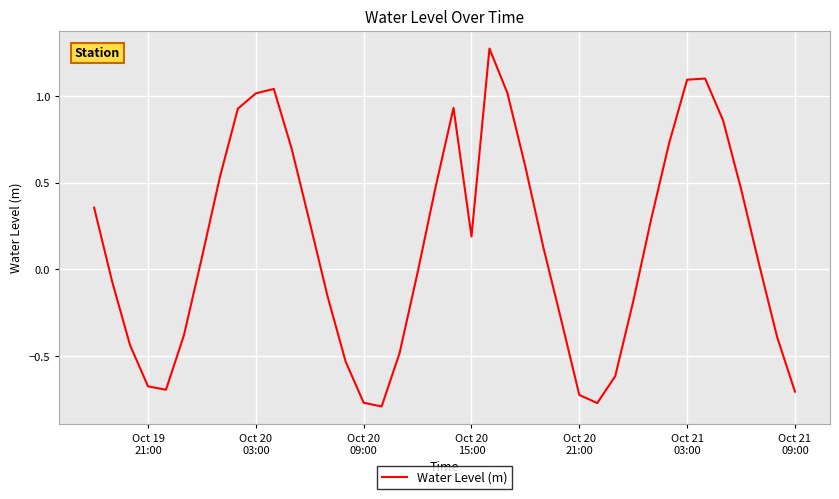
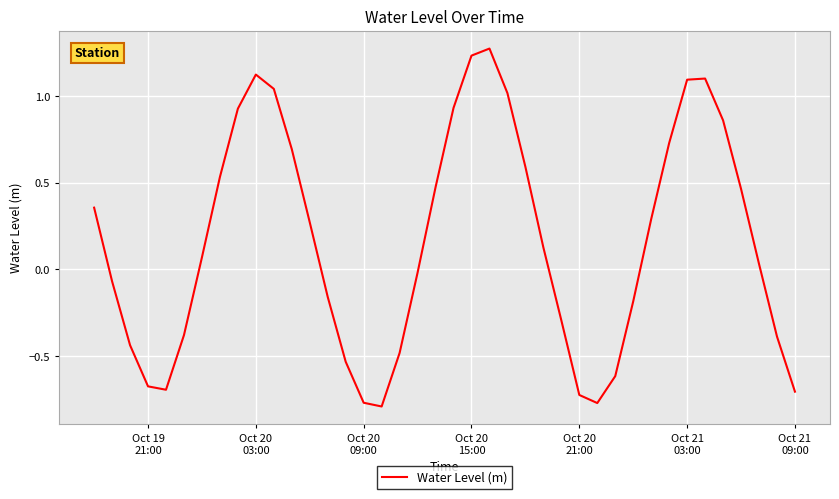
  {
    "Oct 19 21:00": -0.68,
-   "Oct 20 03:00": 1.02,
+   "Oct 20 03:00": 1.12,
    "Oct 20 09:00": -0.77,
-   "Oct 20 15:00": 0.19,
+   "Oct 20 15:00": 1.23,
    "Oct 20 21:00": -0.73,
    "Oct 21 03:00": 1.09,
    "Oct 21 09:00": -0.71
  }
